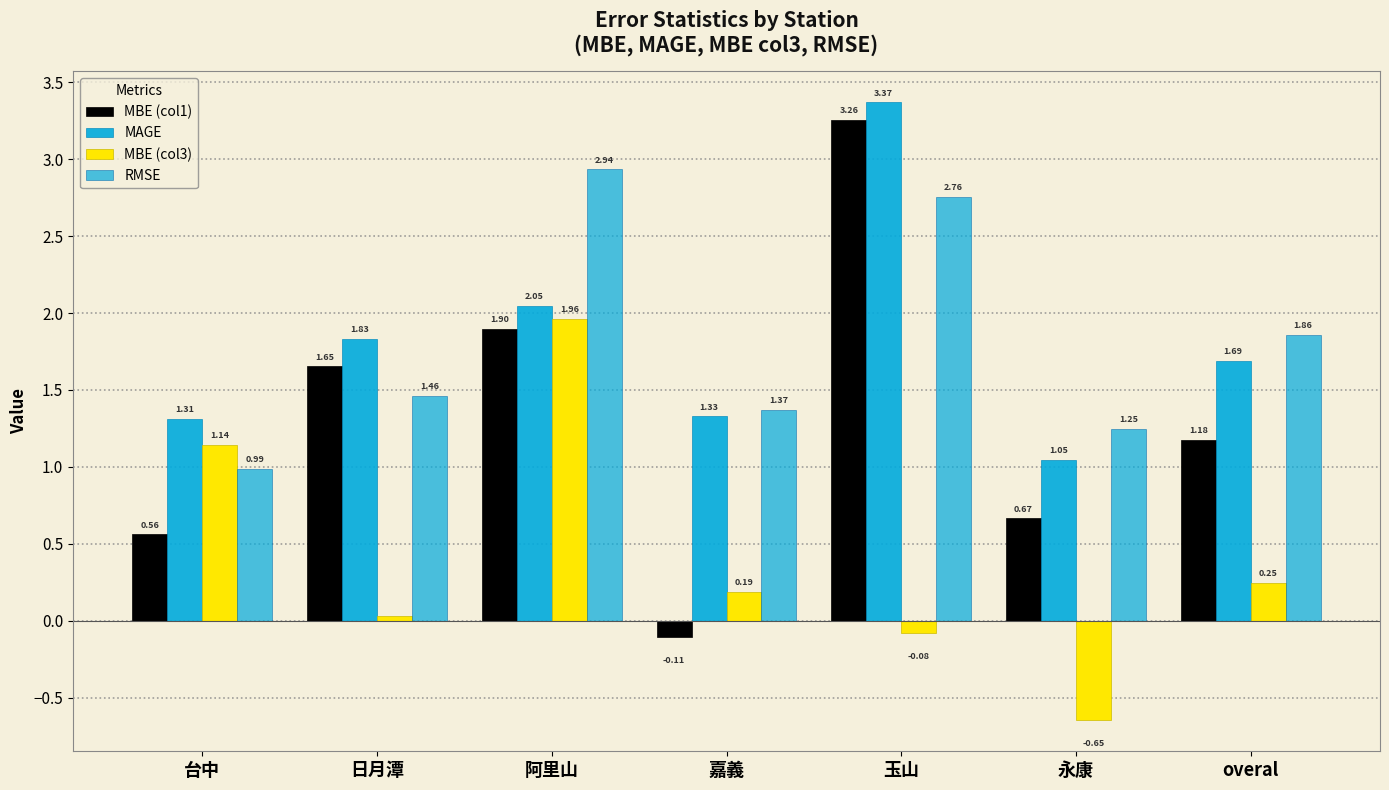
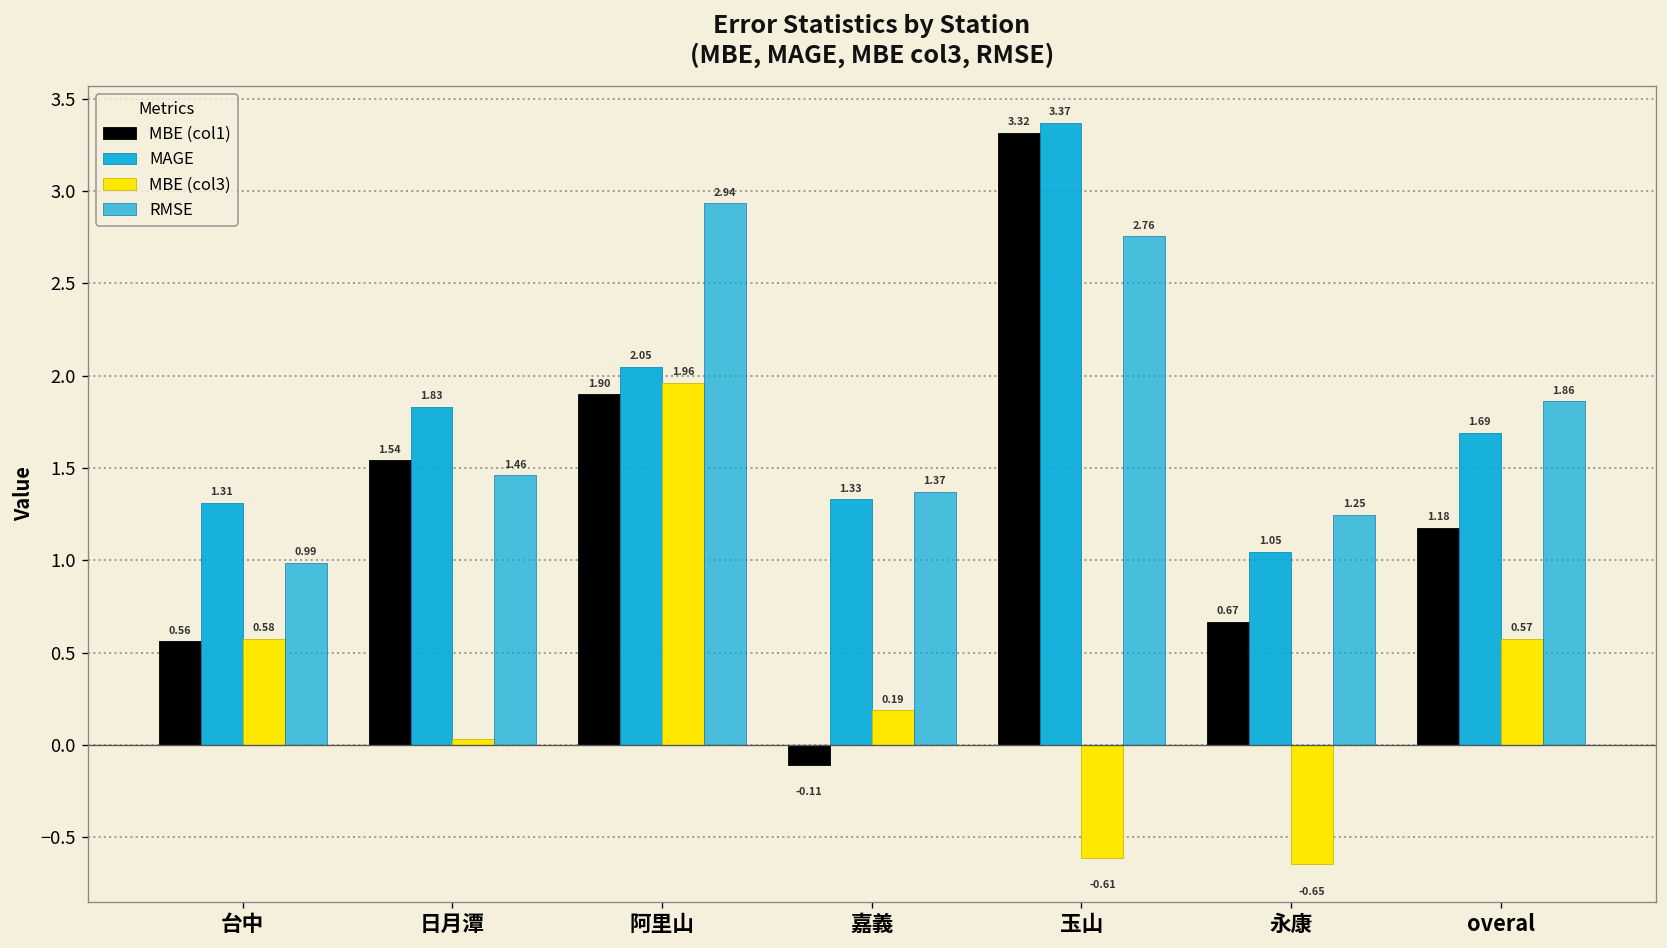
  {
    "MBE (col1)": {
      "台中": 0.56,
-     "日月潭": 1.65,
+     "日月潭": 1.54,
      "阿里山": 1.90,
      "嘉義": -0.11,
-     "玉山": 3.26,
+     "玉山": 3.32,
      "永康": 0.67,
      "overal": 1.18
    },
    "MBE (col3)": {
-     "台中": 1.14,
+     "台中": 0.58,
      "阿里山": 1.96,
      "嘉義": 0.19,
-     "玉山": -0.08,
+     "玉山": -0.61,
      "永康": -0.65,
-     "overal": 0.25
+     "overal": 0.57
    }
  }
